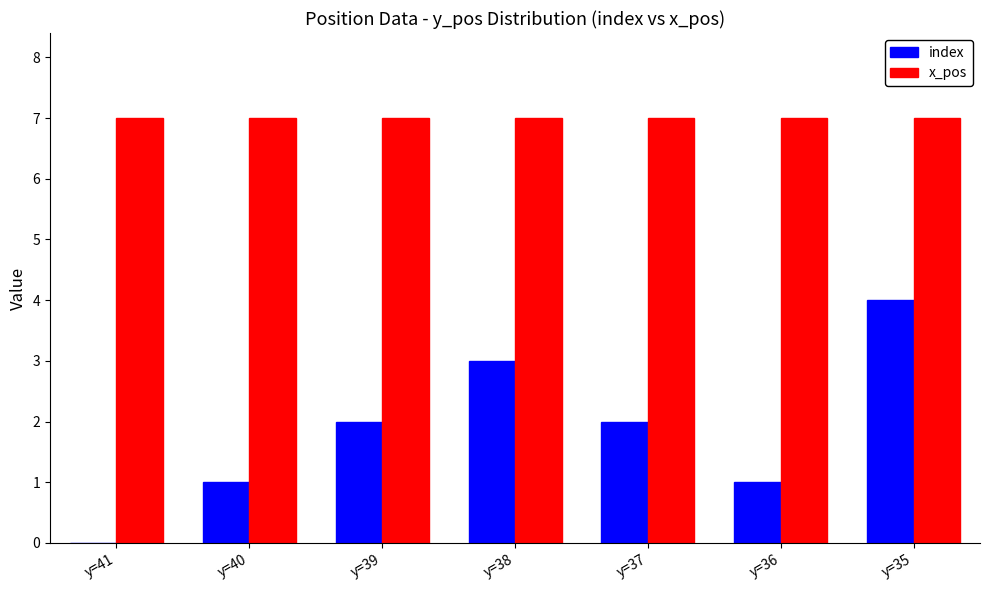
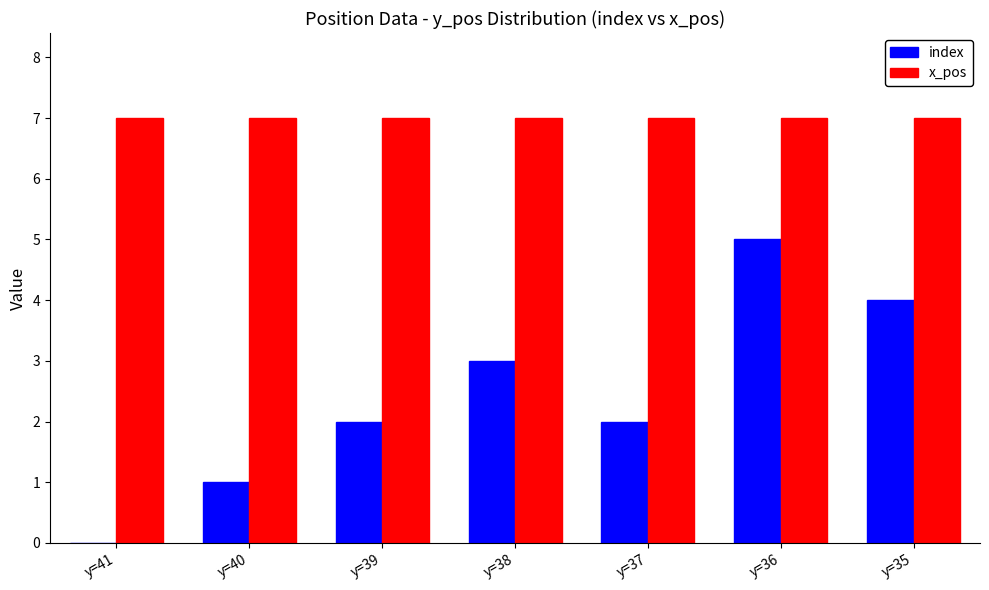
  {
    "index": {
      "y=41": 0,
      "y=40": 1,
      "y=39": 2,
      "y=38": 3,
      "y=37": 2,
-     "y=36": 1,
+     "y=36": 5,
      "y=35": 4
    },
    "x_pos": {
      "y=41": 7,
      "y=40": 7,
      "y=39": 7,
      "y=38": 7,
      "y=37": 7,
      "y=36": 7,
      "y=35": 7
    }
  }
